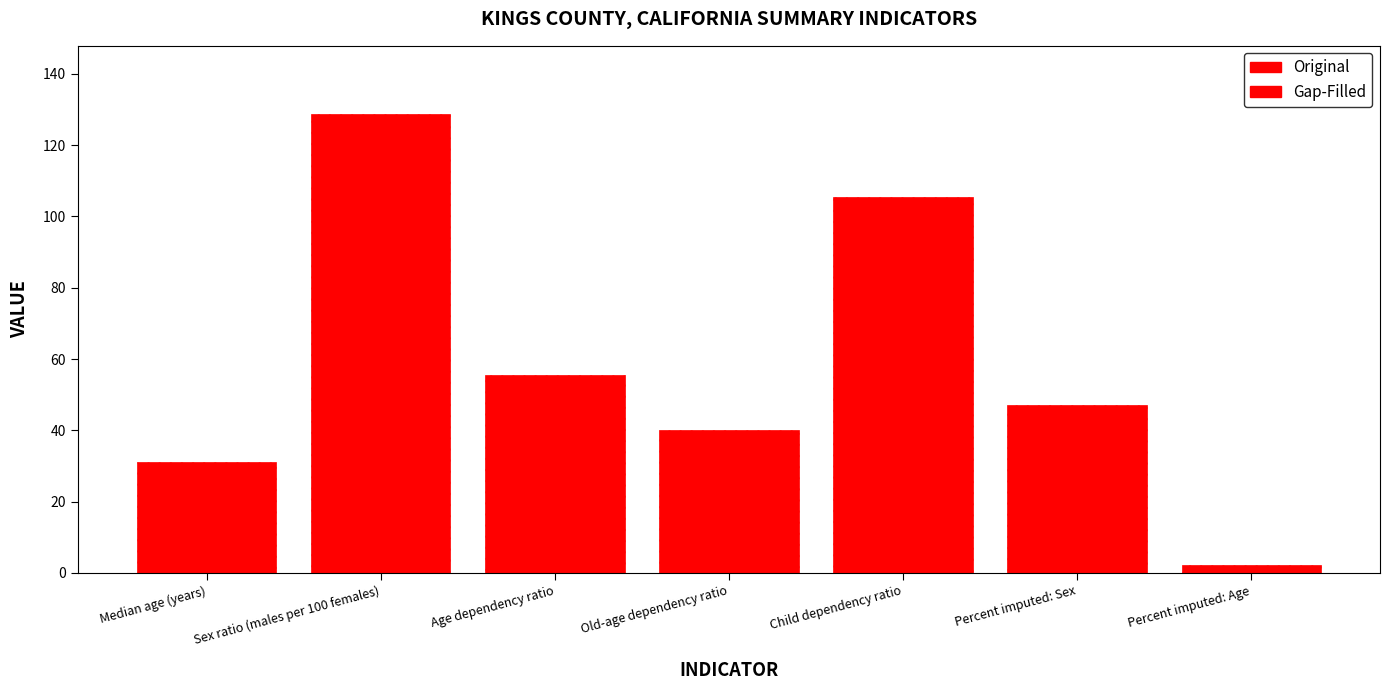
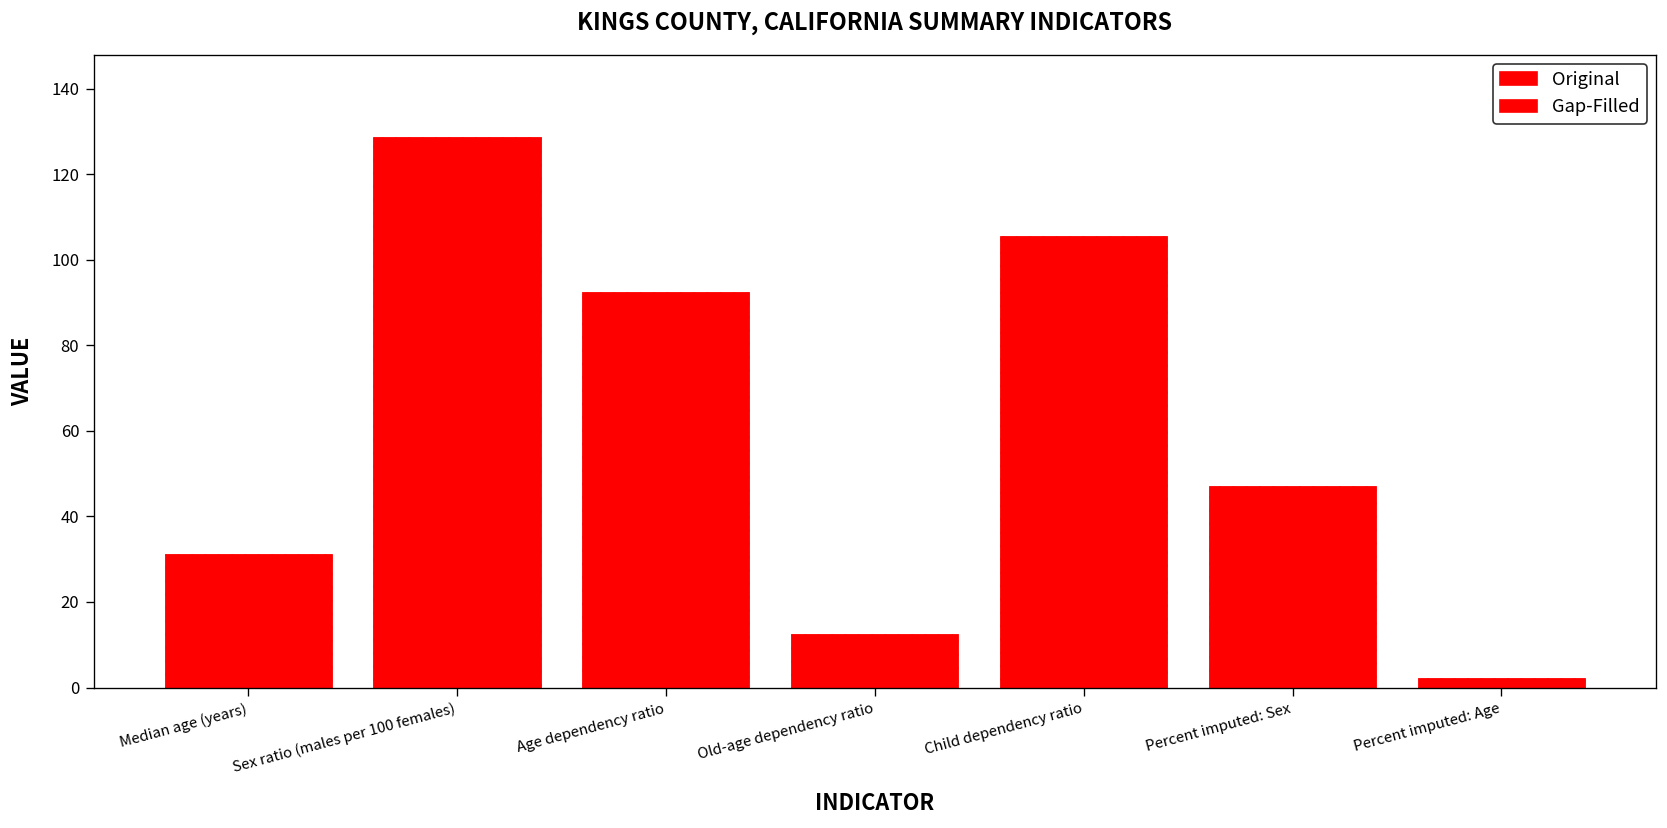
  {
    "Median age (years)": 31,
    "Sex ratio (males per 100 females)": 129,
-   "Age dependency ratio": 56,
-   "Old-age dependency ratio": 40,
+   "Age dependency ratio": 92,
+   "Old-age dependency ratio": 12,
    "Child dependency ratio": 106,
    "Percent imputed: Sex": 47,
    "Percent imputed: Age": 2
  }
